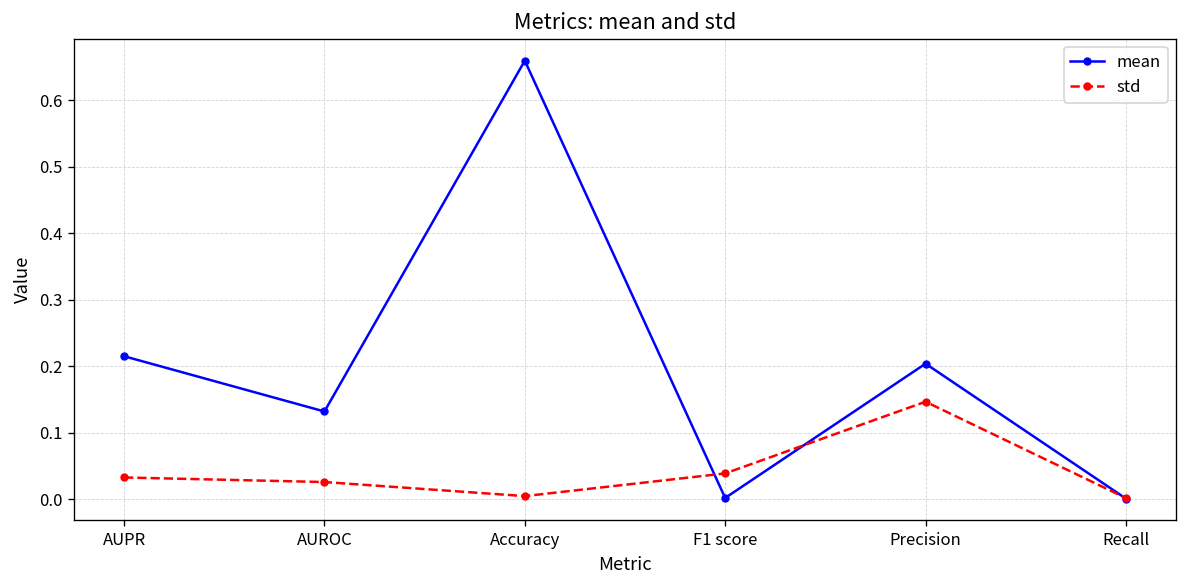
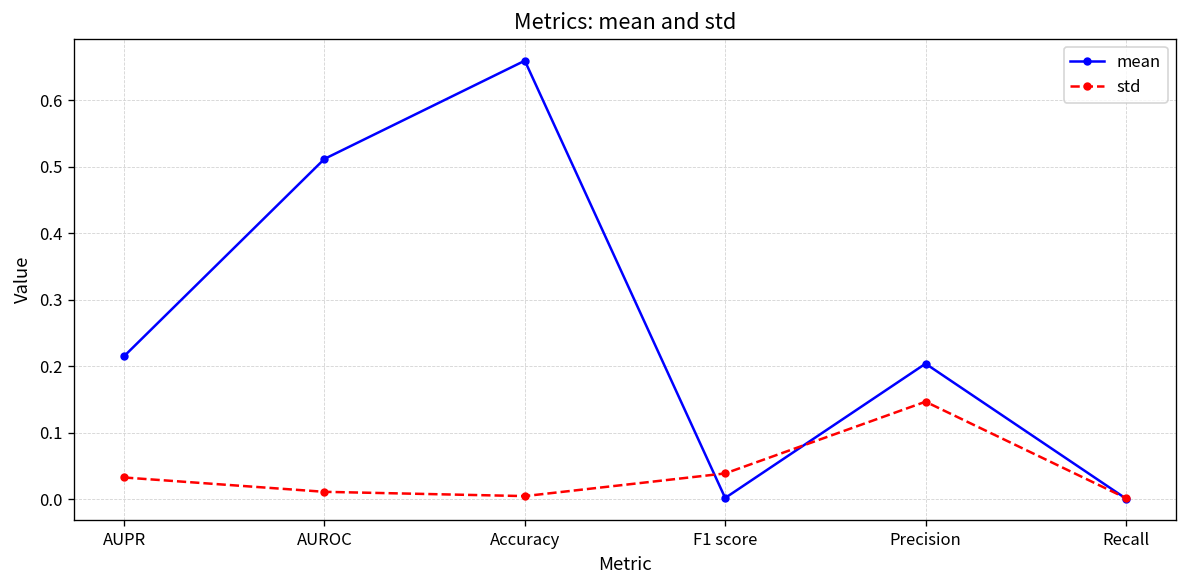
  {
    "mean": {
      "AUPR": 0.21,
-     "AUROC": 0.13,
+     "AUROC": 0.51,
      "Accuracy": 0.66,
      "F1 score": 0.00,
      "Precision": 0.20
    },
    "std": {
      "AUPR": 0.03,
-     "AUROC": 0.03,
+     "AUROC": 0.01,
      "Accuracy": 0.00,
      "F1 score": 0.04,
      "Precision": 0.15
    }
  }
